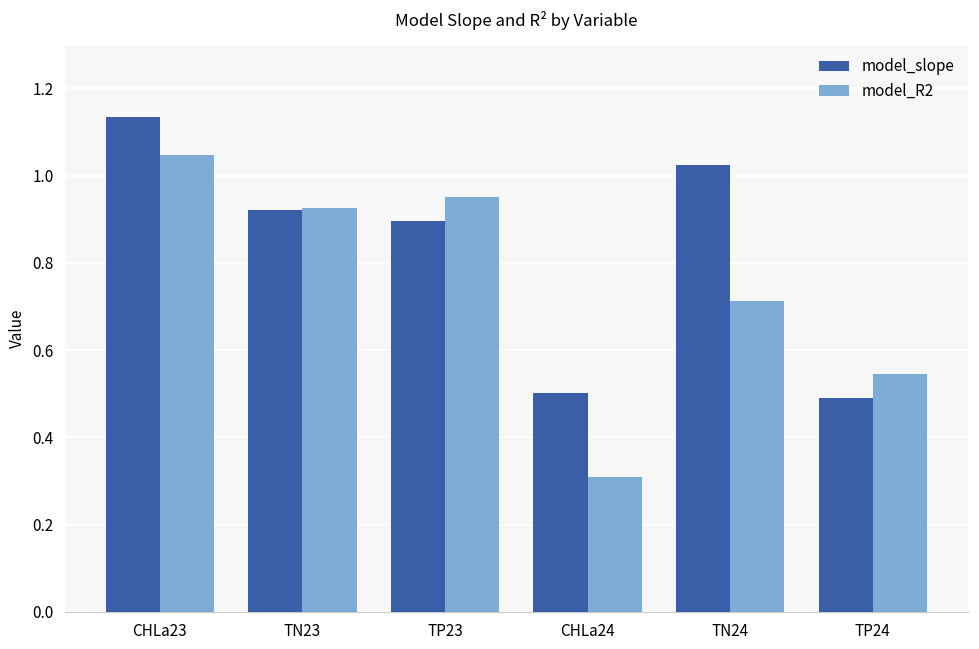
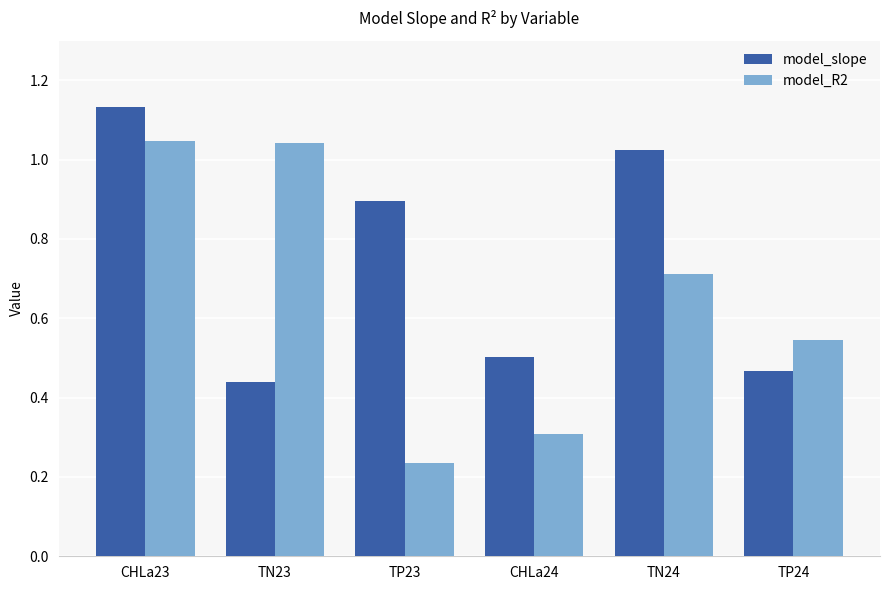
  {
    "model_slope": {
      "CHLa23": 1.13,
-     "TN23": 0.92,
+     "TN23": 0.44,
      "TP23": 0.90,
      "CHLa24": 0.50,
      "TN24": 1.03,
-     "TP24": 0.49
+     "TP24": 0.47
    },
    "model_R2": {
      "CHLa23": 1.05,
-     "TN23": 0.93,
-     "TP23": 0.95,
+     "TN23": 1.04,
+     "TP23": 0.23,
      "CHLa24": 0.31,
      "TN24": 0.71,
      "TP24": 0.54
    }
  }
